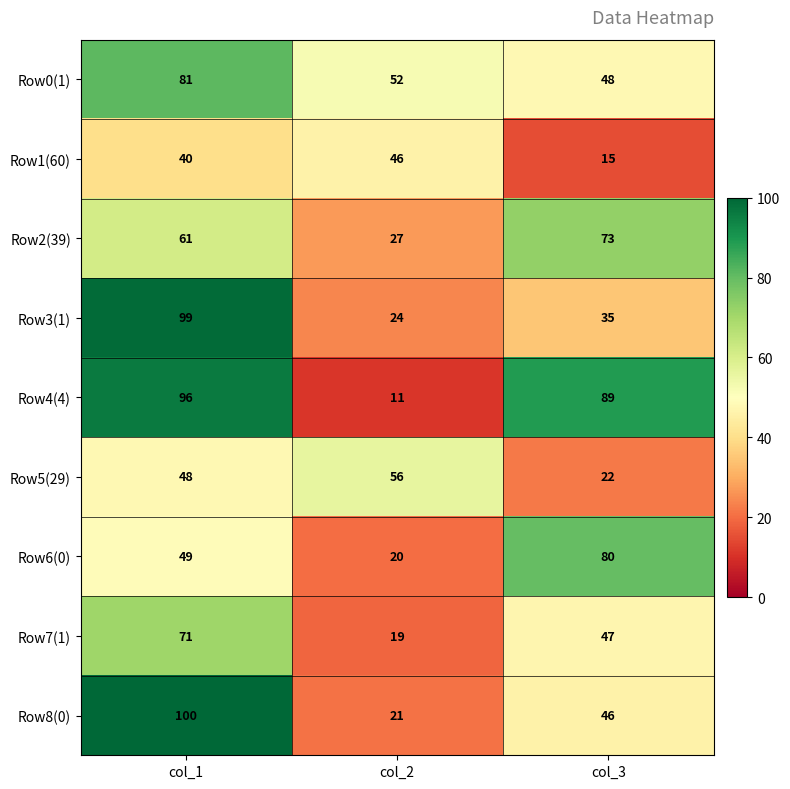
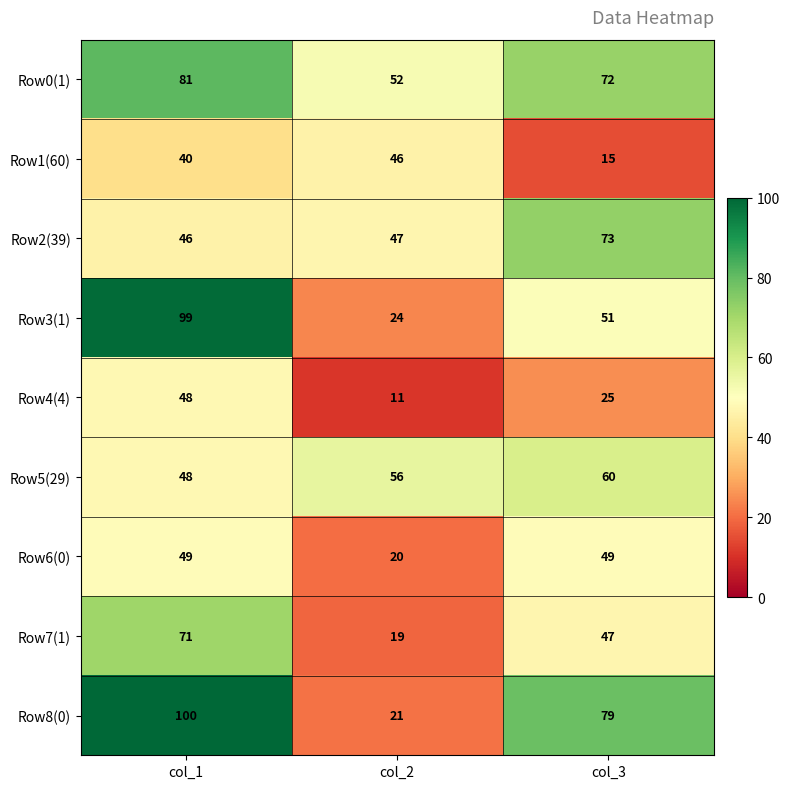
  {
    "Row0(1)": {
      "col_1": 81,
      "col_2": 52,
-     "col_3": 48
+     "col_3": 72
    },
    "Row1(60)": {
      "col_1": 40,
      "col_2": 46,
      "col_3": 15
    },
    "Row2(39)": {
-     "col_1": 61,
-     "col_2": 27,
+     "col_1": 46,
+     "col_2": 47,
      "col_3": 73
    },
    "Row3(1)": {
      "col_1": 99,
      "col_2": 24,
-     "col_3": 35
+     "col_3": 51
    },
    "Row4(4)": {
-     "col_1": 96,
+     "col_1": 48,
      "col_2": 11,
-     "col_3": 89
+     "col_3": 25
    },
    "Row5(29)": {
      "col_1": 48,
      "col_2": 56,
-     "col_3": 22
+     "col_3": 60
    },
    "Row6(0)": {
      "col_1": 49,
      "col_2": 20,
-     "col_3": 80
+     "col_3": 49
    },
    "Row7(1)": {
      "col_1": 71,
      "col_2": 19,
      "col_3": 47
    },
    "Row8(0)": {
      "col_1": 100,
      "col_2": 21,
-     "col_3": 46
+     "col_3": 79
    }
  }
